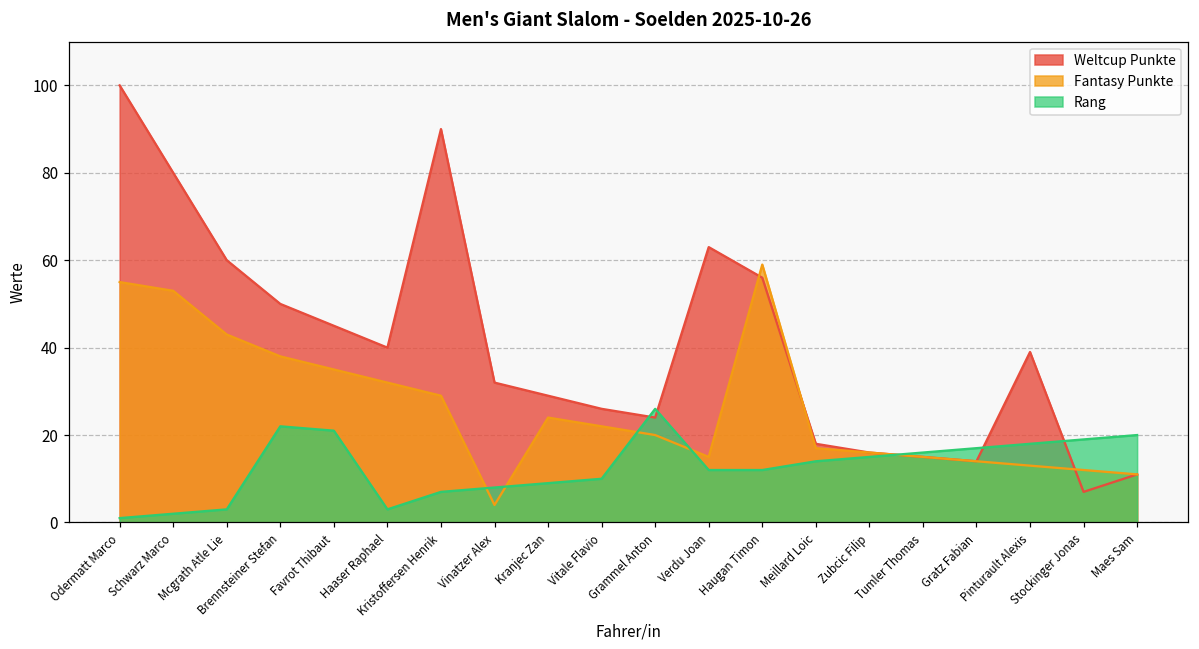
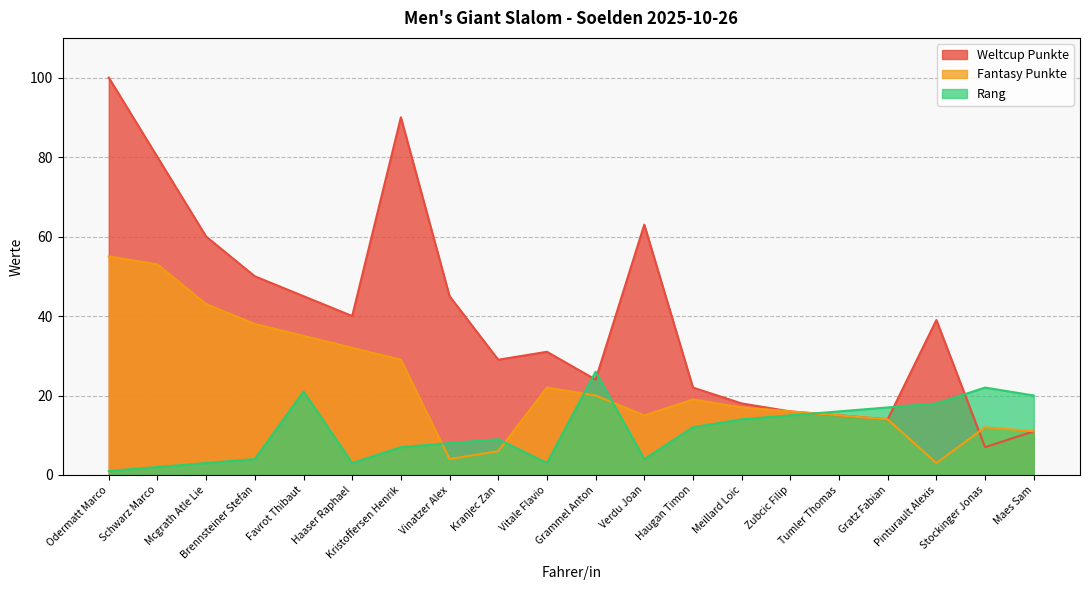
  {
    "Weltcup Punkte": {
      "Odermatt Marco": 100,
      "Schwarz Marco": 80,
      "Mcgrath Atle Lie": 60,
      "Brennsteiner Stefan": 50,
      "Favrot Thibaut": 45,
      "Haaser Raphael": 40,
      "Kristoffersen Henrik": 90,
-     "Vinatzer Alex": 32,
+     "Vinatzer Alex": 45,
      "Kranjec Zan": 29,
-     "Vitale Flavio": 26,
+     "Vitale Flavio": 31,
      "Grammel Anton": 24,
      "Verdu Joan": 63,
-     "Haugan Timon": 56,
+     "Haugan Timon": 22,
      "Meillard Loic": 18,
      "Pinturault Alexis": 39,
      "Stockinger Jonas": 7
    },
    "Fantasy Punkte": {
      "Odermatt Marco": 55,
      "Schwarz Marco": 53,
      "Mcgrath Atle Lie": 43,
      "Brennsteiner Stefan": 38,
      "Favrot Thibaut": 35,
      "Haaser Raphael": 32,
      "Kristoffersen Henrik": 29,
      "Vinatzer Alex": 4,
-     "Kranjec Zan": 24,
+     "Kranjec Zan": 6,
      "Vitale Flavio": 22,
      "Grammel Anton": 20,
      "Verdu Joan": 15,
-     "Haugan Timon": 59,
+     "Haugan Timon": 19,
      "Meillard Loic": 17,
-     "Pinturault Alexis": 13,
+     "Pinturault Alexis": 3,
      "Stockinger Jonas": 12
    },
    "Rang": {
      "Odermatt Marco": 1,
      "Schwarz Marco": 2,
      "Mcgrath Atle Lie": 3,
-     "Brennsteiner Stefan": 22,
+     "Brennsteiner Stefan": 4,
      "Favrot Thibaut": 21,
      "Haaser Raphael": 3,
      "Kristoffersen Henrik": 7,
      "Vinatzer Alex": 8,
      "Kranjec Zan": 9,
-     "Vitale Flavio": 10,
+     "Vitale Flavio": 3,
      "Grammel Anton": 26,
-     "Verdu Joan": 12,
+     "Verdu Joan": 4,
      "Haugan Timon": 12,
      "Meillard Loic": 14,
      "Zubcic Filip": 15,
      "Tumler Thomas": 16,
      "Gratz Fabian": 17,
      "Pinturault Alexis": 18,
-     "Stockinger Jonas": 19,
+     "Stockinger Jonas": 22,
      "Maes Sam": 20
    }
  }
